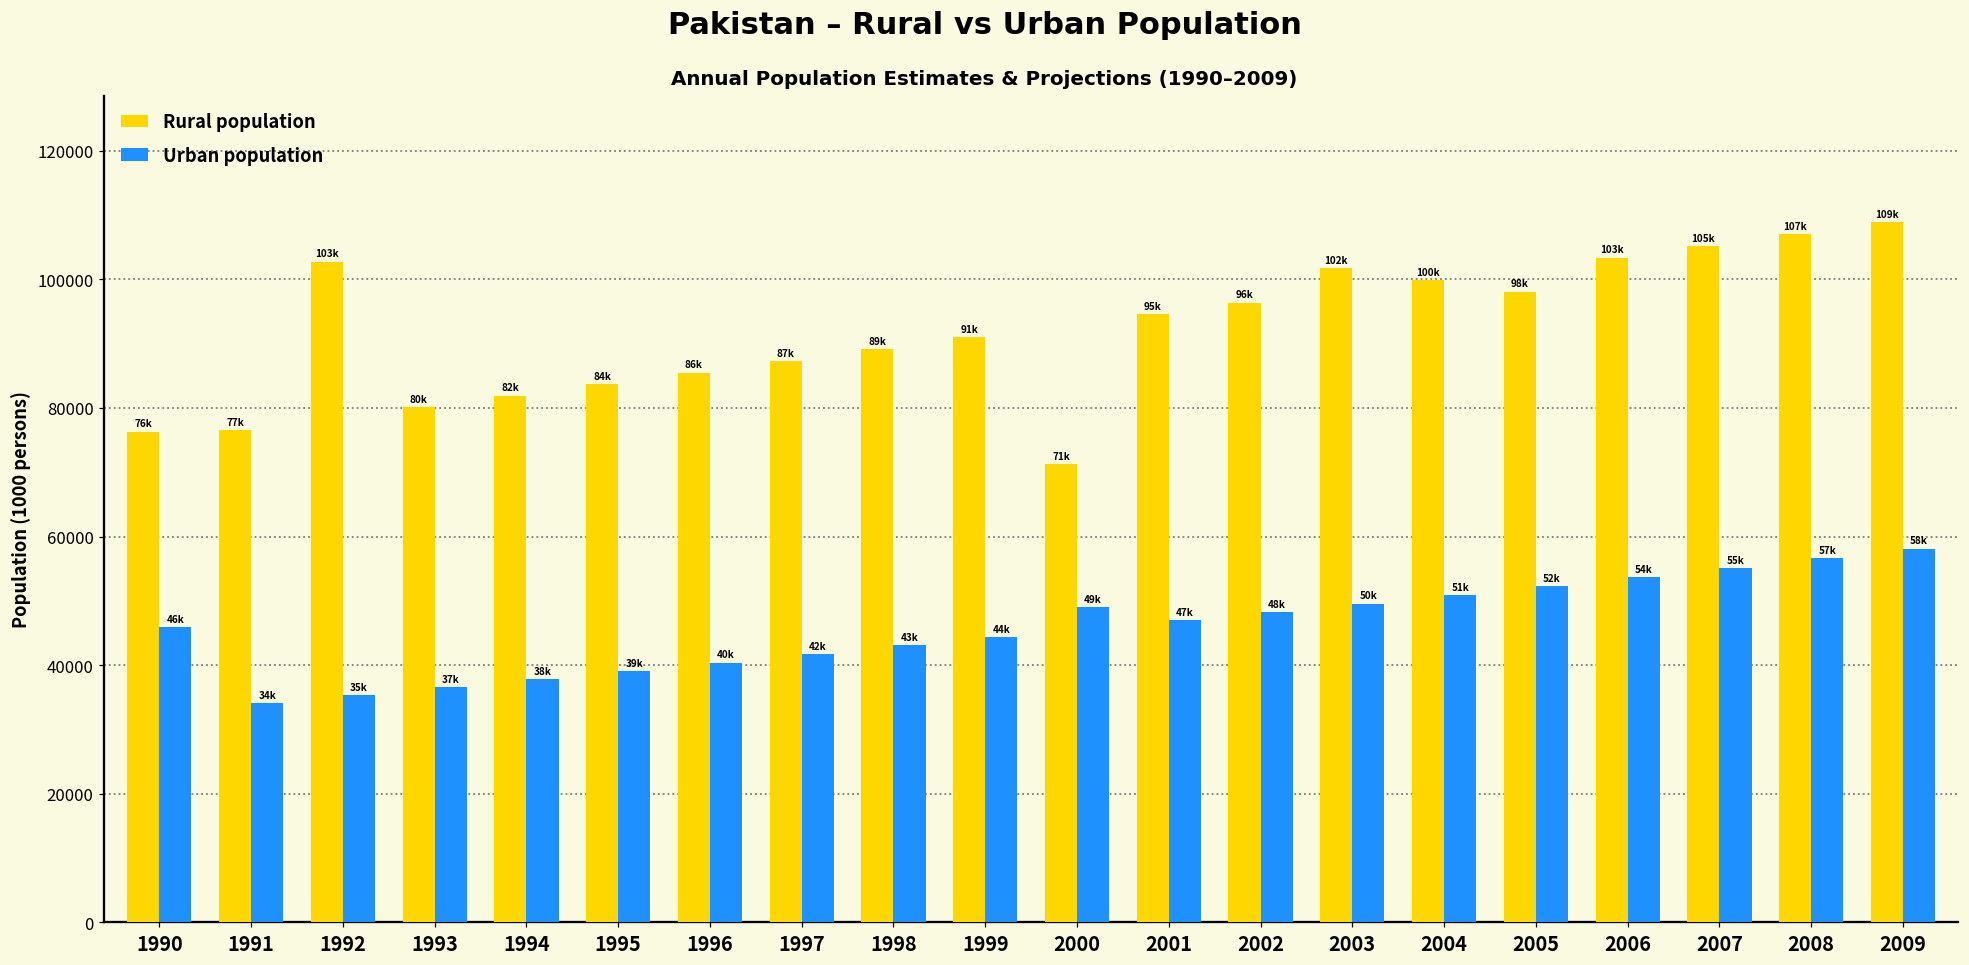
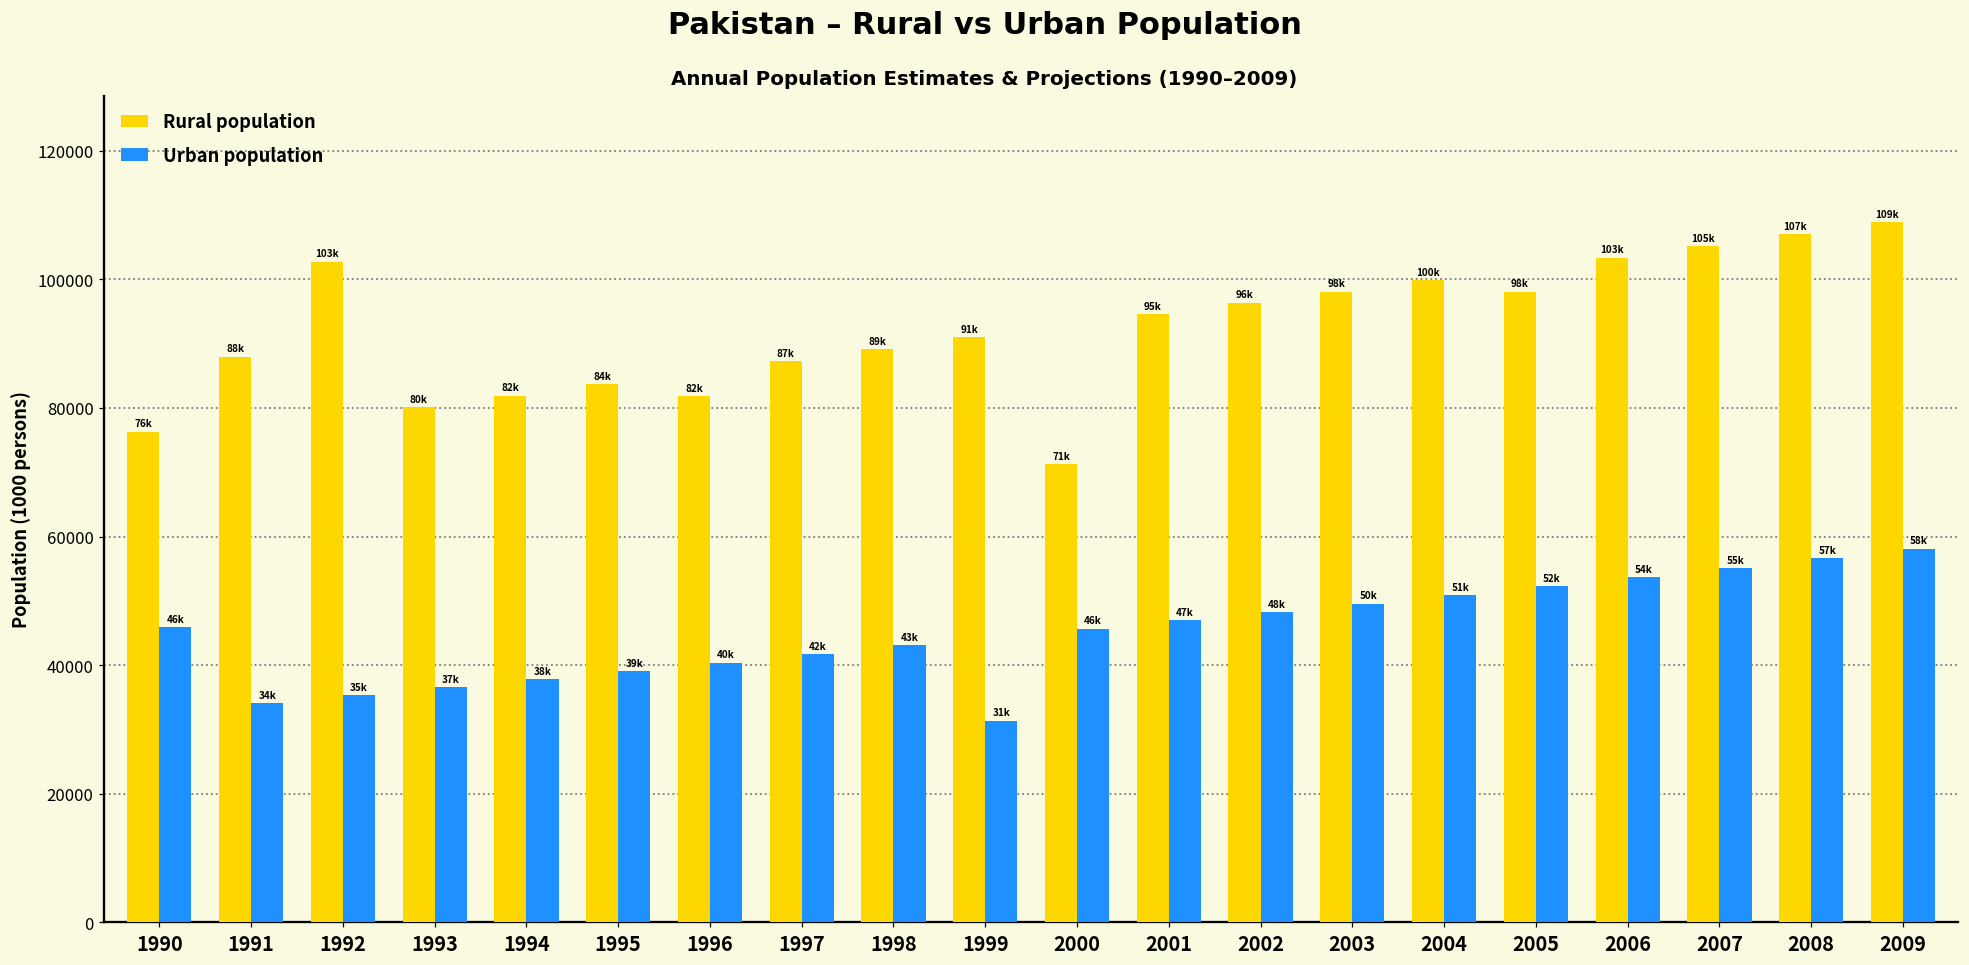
  {
    "Rural population": {
      "1990": "76k",
-     "1991": "77k",
+     "1991": "88k",
      "1992": "103k",
      "1993": "80k",
      "1994": "82k",
      "1995": "84k",
-     "1996": "86k",
+     "1996": "82k",
      "1997": "87k",
      "1998": "89k",
      "1999": "91k",
      "2000": "71k",
      "2001": "95k",
      "2002": "96k",
-     "2003": "102k",
+     "2003": "98k",
      "2004": "100k",
      "2005": "98k",
      "2006": "103k",
      "2007": "105k",
      "2008": "107k",
      "2009": "109k"
    },
    "Urban population": {
      "1990": "46k",
      "1991": "34k",
      "1992": "35k",
      "1993": "37k",
      "1994": "38k",
      "1995": "39k",
      "1996": "40k",
      "1997": "42k",
      "1998": "43k",
-     "1999": "44k",
-     "2000": "49k",
+     "1999": "31k",
+     "2000": "46k",
      "2001": "47k",
      "2002": "48k",
      "2003": "50k",
      "2004": "51k",
      "2005": "52k",
      "2006": "54k",
      "2007": "55k",
      "2008": "57k",
      "2009": "58k"
    }
  }
